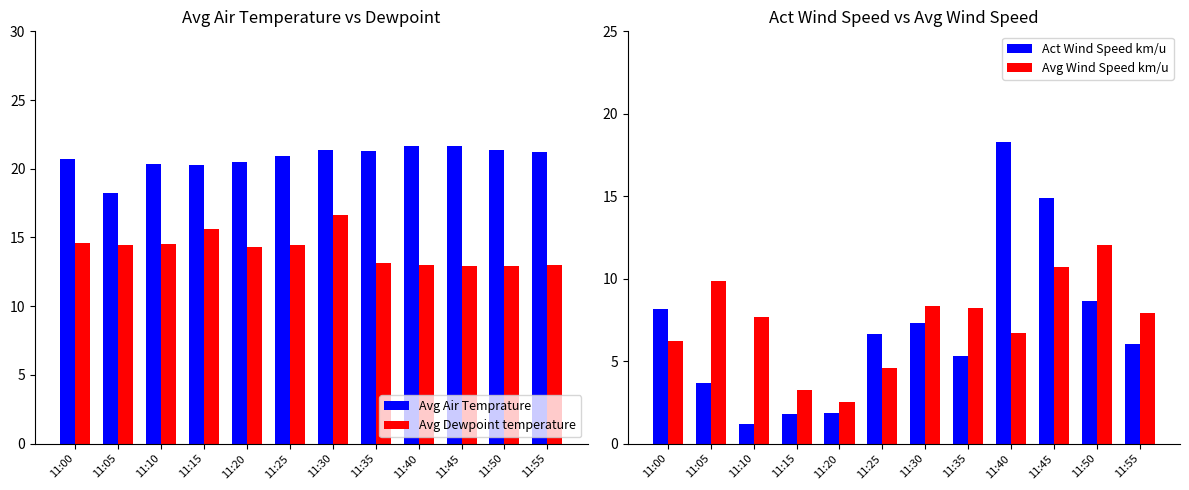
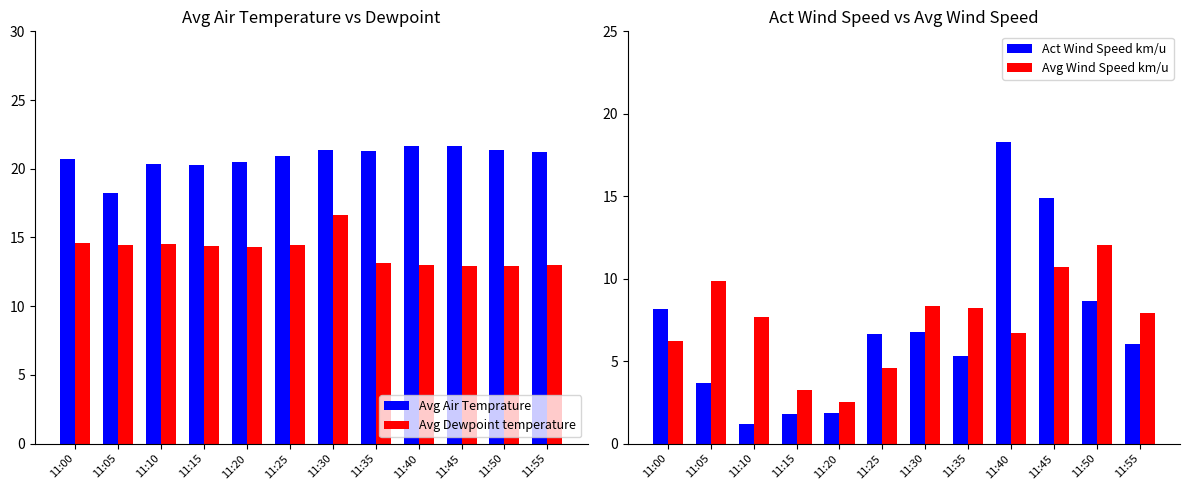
  {
    "Avg Air Temperature vs Dewpoint": {
      "Avg Air Temprature": {
        "11:00": 20.7,
        "11:05": 18.2,
        "11:10": 20.3,
        "11:15": 20.3,
        "11:20": 20.5,
        "11:25": 20.9,
        "11:30": 21.4,
        "11:35": 21.3,
        "11:40": 21.7,
        "11:45": 21.7,
        "11:50": 21.4,
        "11:55": 21.2
      },
      "Avg Dewpoint temperature": {
        "11:00": 14.6,
        "11:05": 14.5,
        "11:10": 14.5,
-       "11:15": 15.6,
+       "11:15": 14.3,
        "11:20": 14.3,
        "11:25": 14.4,
        "11:30": 16.6,
        "11:35": 13.2,
        "11:40": 13.0,
        "11:45": 12.9,
        "11:50": 12.9,
        "11:55": 13.0
      }
    },
    "Act Wind Speed vs Avg Wind Speed": {
      "Act Wind Speed km/u": {
        "11:00": 8.2,
        "11:05": 3.6,
        "11:10": 1.2,
        "11:15": 1.8,
        "11:20": 1.8,
        "11:25": 6.6,
-       "11:30": 7.3,
+       "11:30": 6.8,
        "11:35": 5.3,
        "11:40": 18.3,
        "11:45": 14.9,
        "11:50": 8.7,
        "11:55": 6.0
      },
      "Avg Wind Speed km/u": {
        "11:00": 6.2,
        "11:05": 9.8,
        "11:10": 7.7,
        "11:15": 3.2,
        "11:20": 2.5,
        "11:25": 4.6,
        "11:30": 8.3,
        "11:35": 8.2,
        "11:40": 6.7,
        "11:45": 10.7,
        "11:50": 12.0,
        "11:55": 7.9
      }
    }
  }
